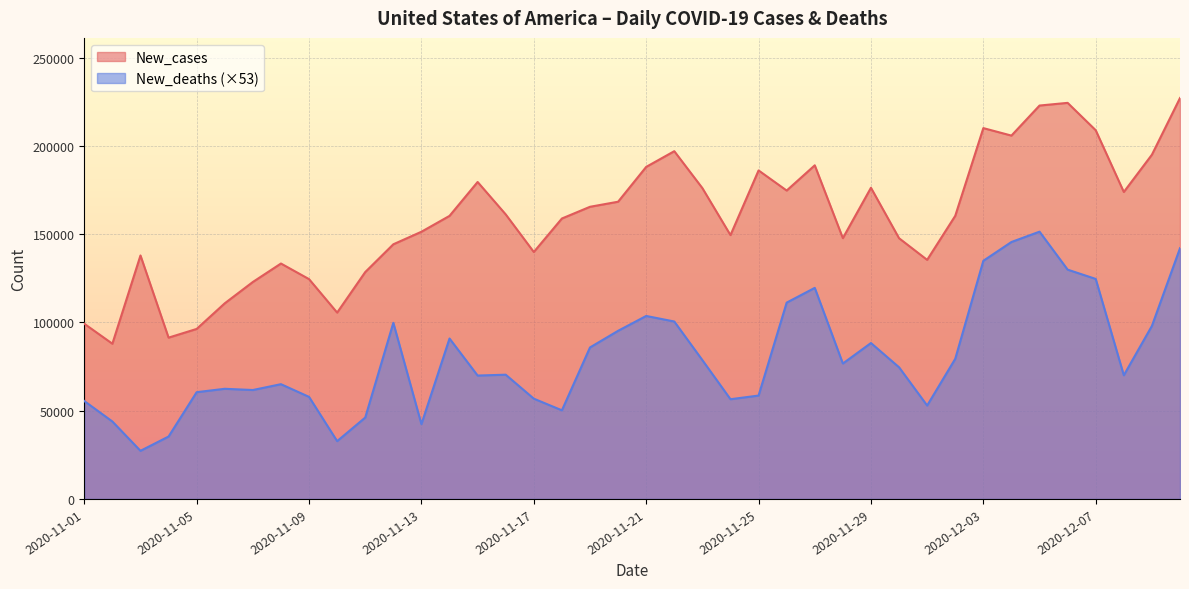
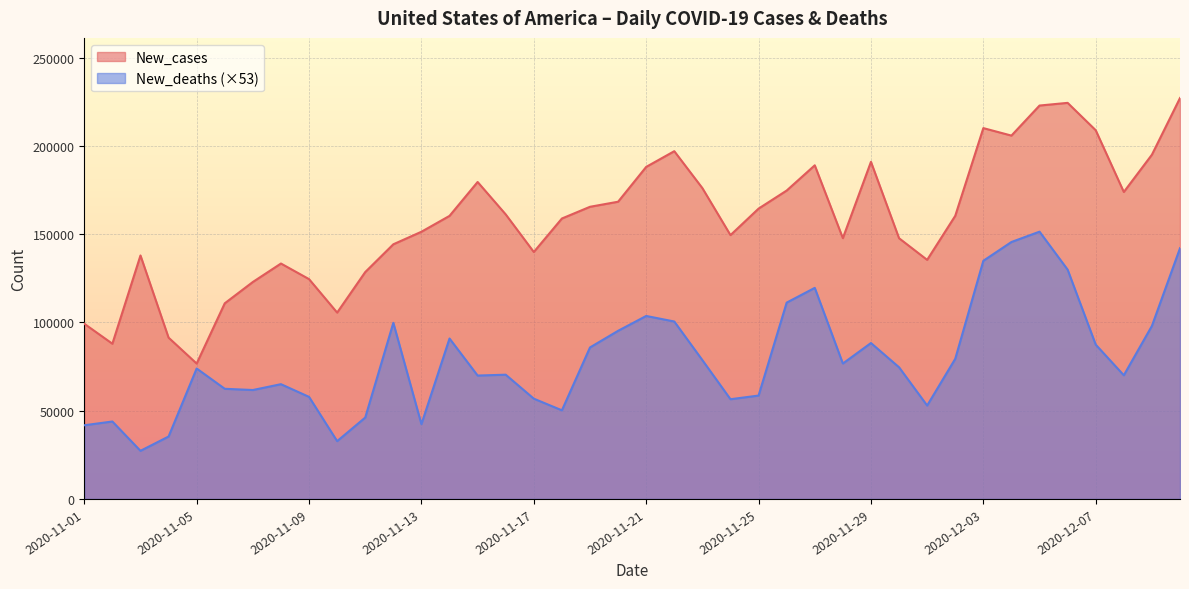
  {
    "New_cases": {
      "2020-11-01": 99000,
-     "2020-11-05": 96000,
+     "2020-11-05": 77000,
      "2020-11-09": 125000,
      "2020-11-13": 151000,
      "2020-11-17": 140000,
      "2020-11-21": 188000,
-     "2020-11-25": 186000,
-     "2020-11-29": 176000,
+     "2020-11-25": 164000,
+     "2020-11-29": 191000,
      "2020-12-03": 210000,
      "2020-12-07": 209000
    },
    "New_deaths (×53)": {
-     "2020-11-01": 55000,
-     "2020-11-05": 60000,
+     "2020-11-01": 42000,
+     "2020-11-05": 74000,
      "2020-11-09": 58000,
      "2020-11-13": 42000,
      "2020-11-17": 57000,
      "2020-11-21": 104000,
      "2020-11-25": 59000,
      "2020-11-29": 88000,
      "2020-12-03": 135000,
-     "2020-12-07": 125000
+     "2020-12-07": 87000
    }
  }
